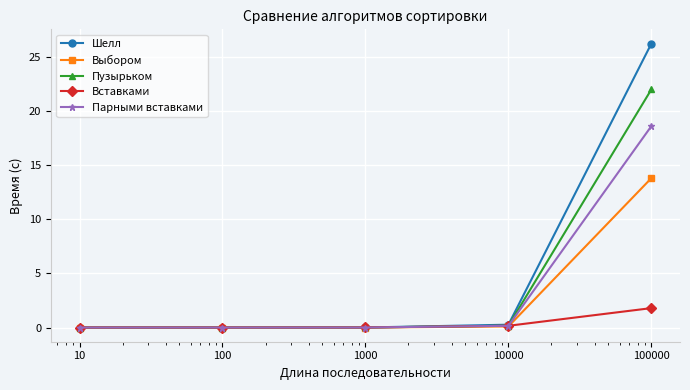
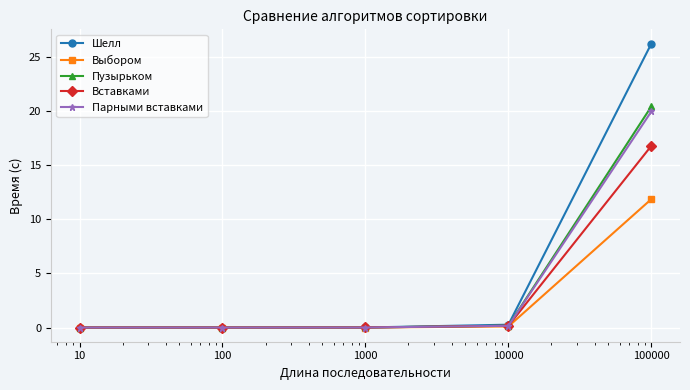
  {
    "Шелл": {
      "100000": 26.2
    },
    "Выбором": {
-     "100000": 13.8
+     "100000": 11.9
    },
    "Пузырьком": {
-     "100000": 22.0
+     "100000": 20.4
    },
    "Вставками": {
-     "100000": 1.8
+     "100000": 16.8
    },
    "Парными вставками": {
-     "100000": 18.6
+     "100000": 20.0
    }
  }
